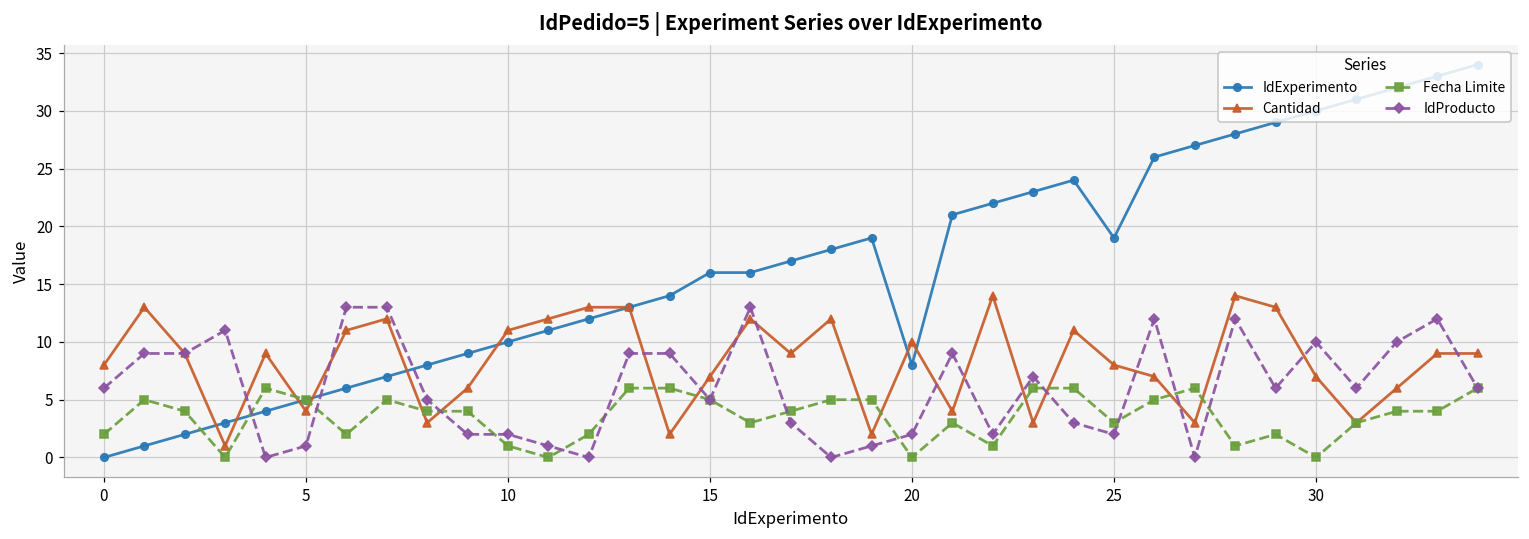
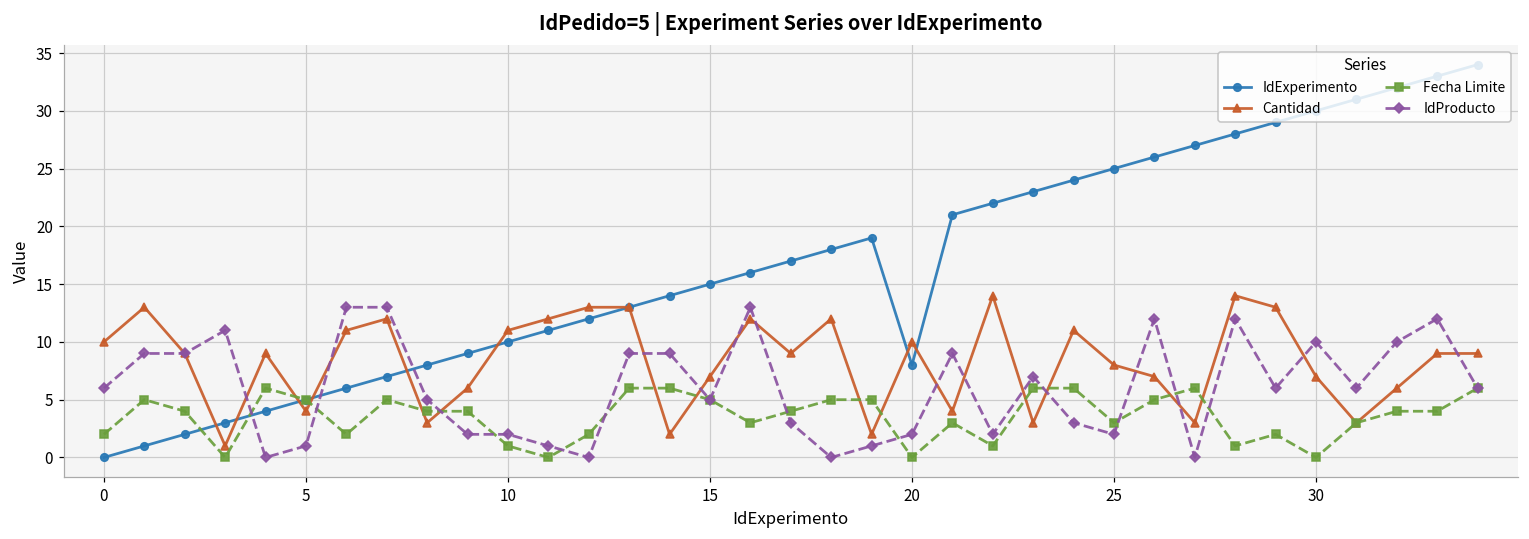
  {
    "IdExperimento": {
      "0": 0,
      "10": 10,
-     "15": 16,
+     "15": 15,
      "20": 8,
-     "25": 19
+     "25": 25
    },
    "Cantidad": {
-     "0": 8,
+     "0": 10,
      "5": 4,
      "10": 11,
      "15": 7,
      "20": 10,
      "25": 8,
      "30": 7
    },
    "Fecha Limite": {
      "0": 2,
      "10": 1,
      "20": 0,
      "25": 3,
      "30": 0
    },
    "IdProducto": {
      "0": 6,
      "5": 1,
      "10": 2,
      "20": 2,
      "25": 2,
      "30": 10
    }
  }
